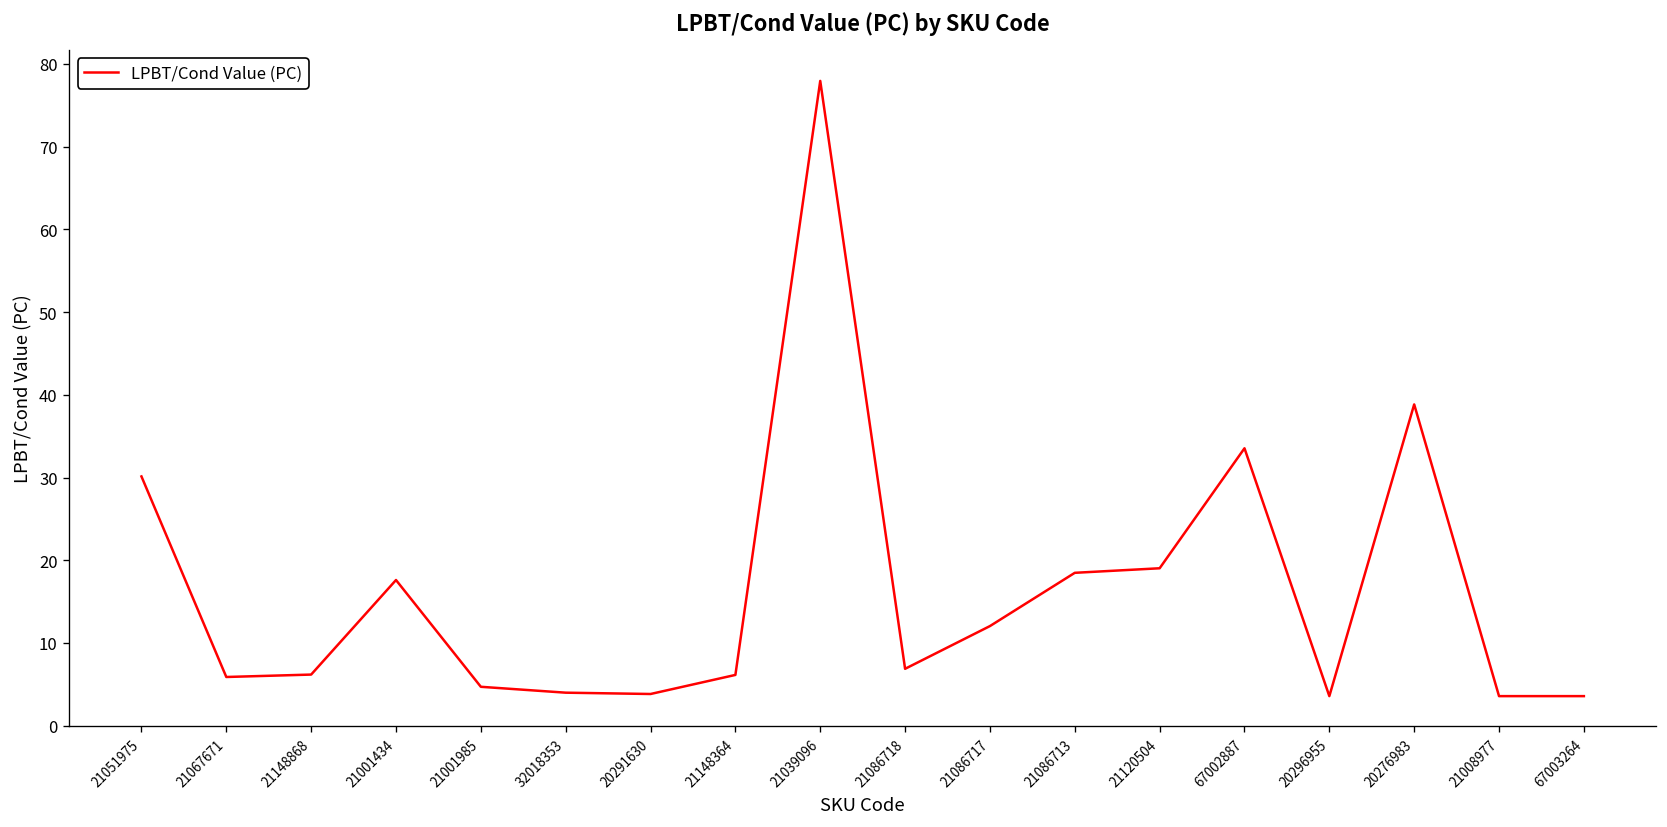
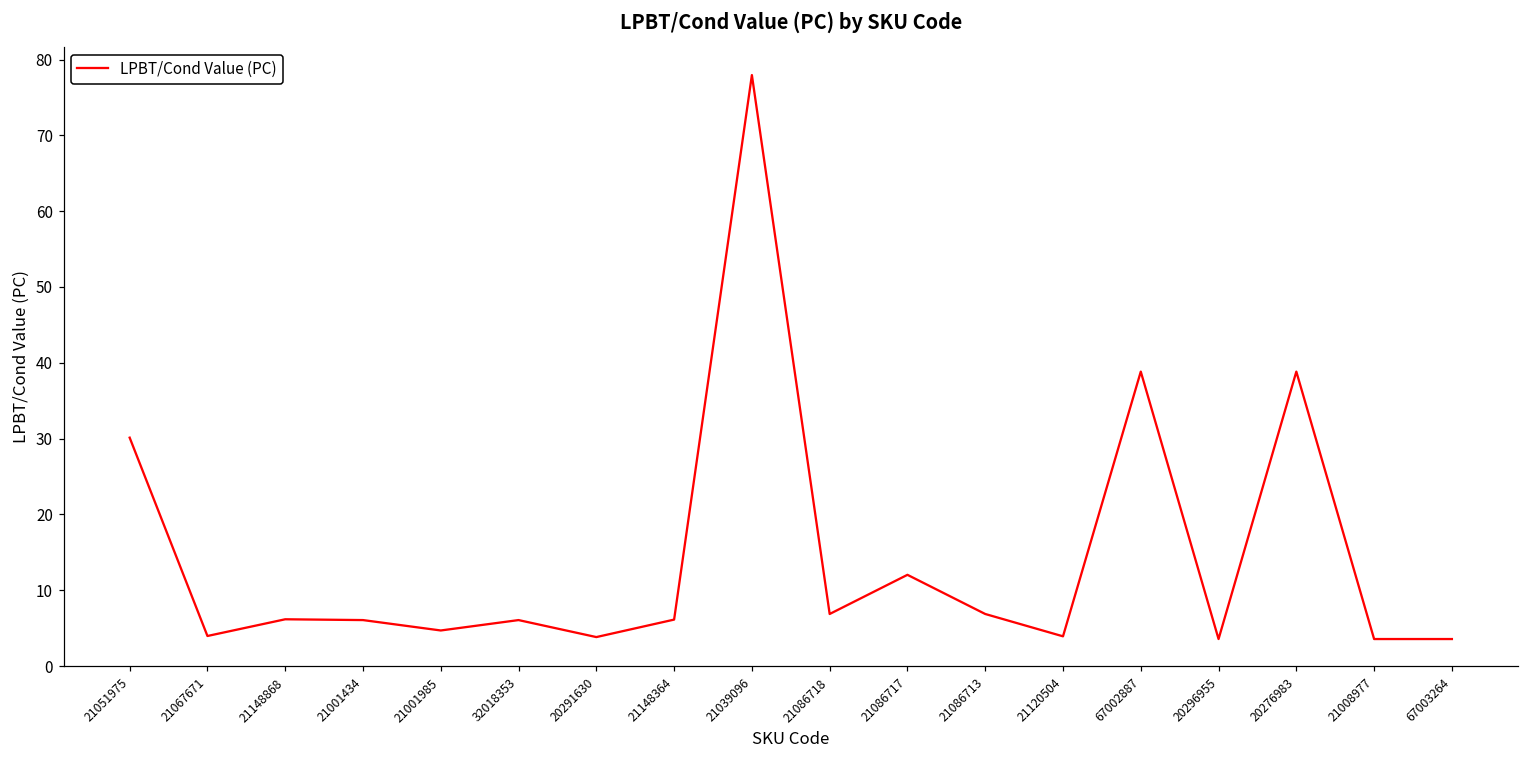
  {
    "21051975": 30,
-   "21067671": 6,
+   "21067671": 4,
    "21148868": 6,
-   "21001434": 18,
+   "21001434": 6,
    "21001985": 5,
-   "32018353": 4,
+   "32018353": 6,
    "20291630": 4,
    "21148364": 6,
    "21039096": 78,
    "21086718": 7,
    "21086717": 12,
-   "21086713": 18,
-   "21120504": 19,
-   "67002887": 34,
+   "21086713": 7,
+   "21120504": 4,
+   "67002887": 39,
    "20296955": 4,
    "20276983": 39,
    "21008977": 4,
    "67003264": 4
  }
